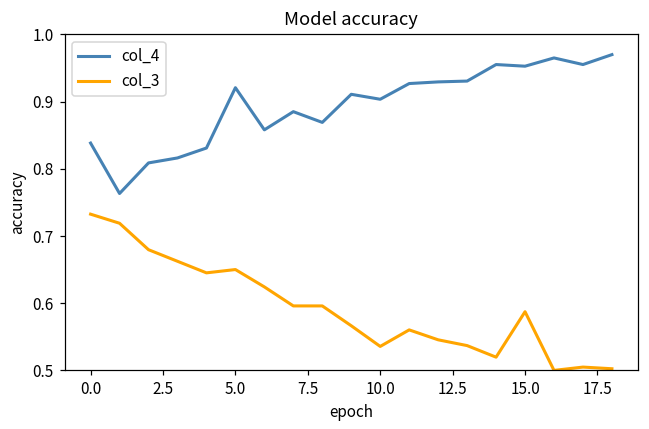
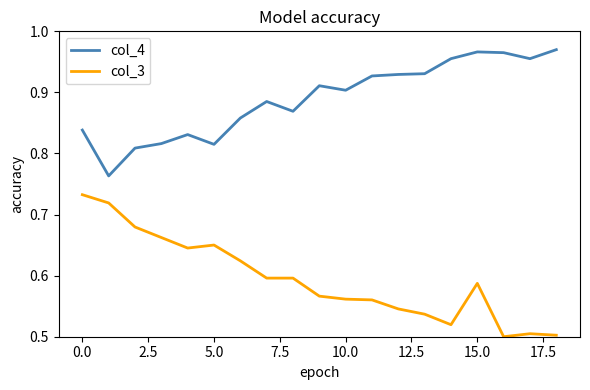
  {
    "col_4": {
      "0.0": 0.84,
-     "5.0": 0.92,
+     "5.0": 0.81,
      "10.0": 0.90,
-     "15.0": 0.95
+     "15.0": 0.97
    },
    "col_3": {
      "0.0": 0.73,
      "5.0": 0.65,
-     "10.0": 0.54,
+     "10.0": 0.56,
      "15.0": 0.59
    }
  }
